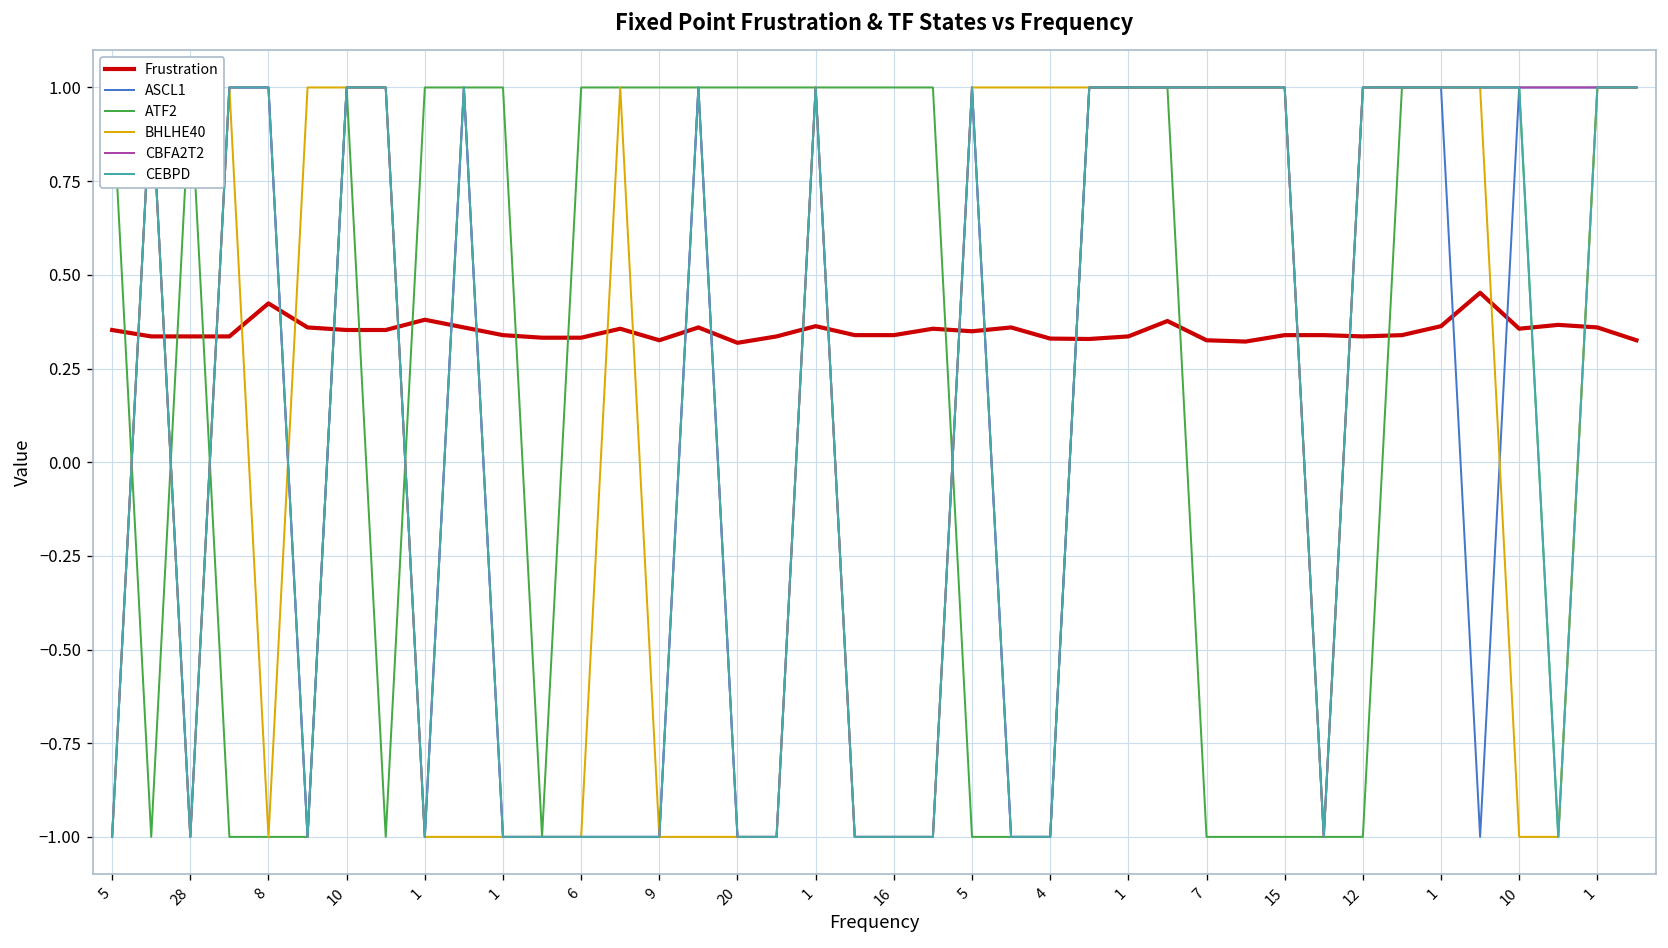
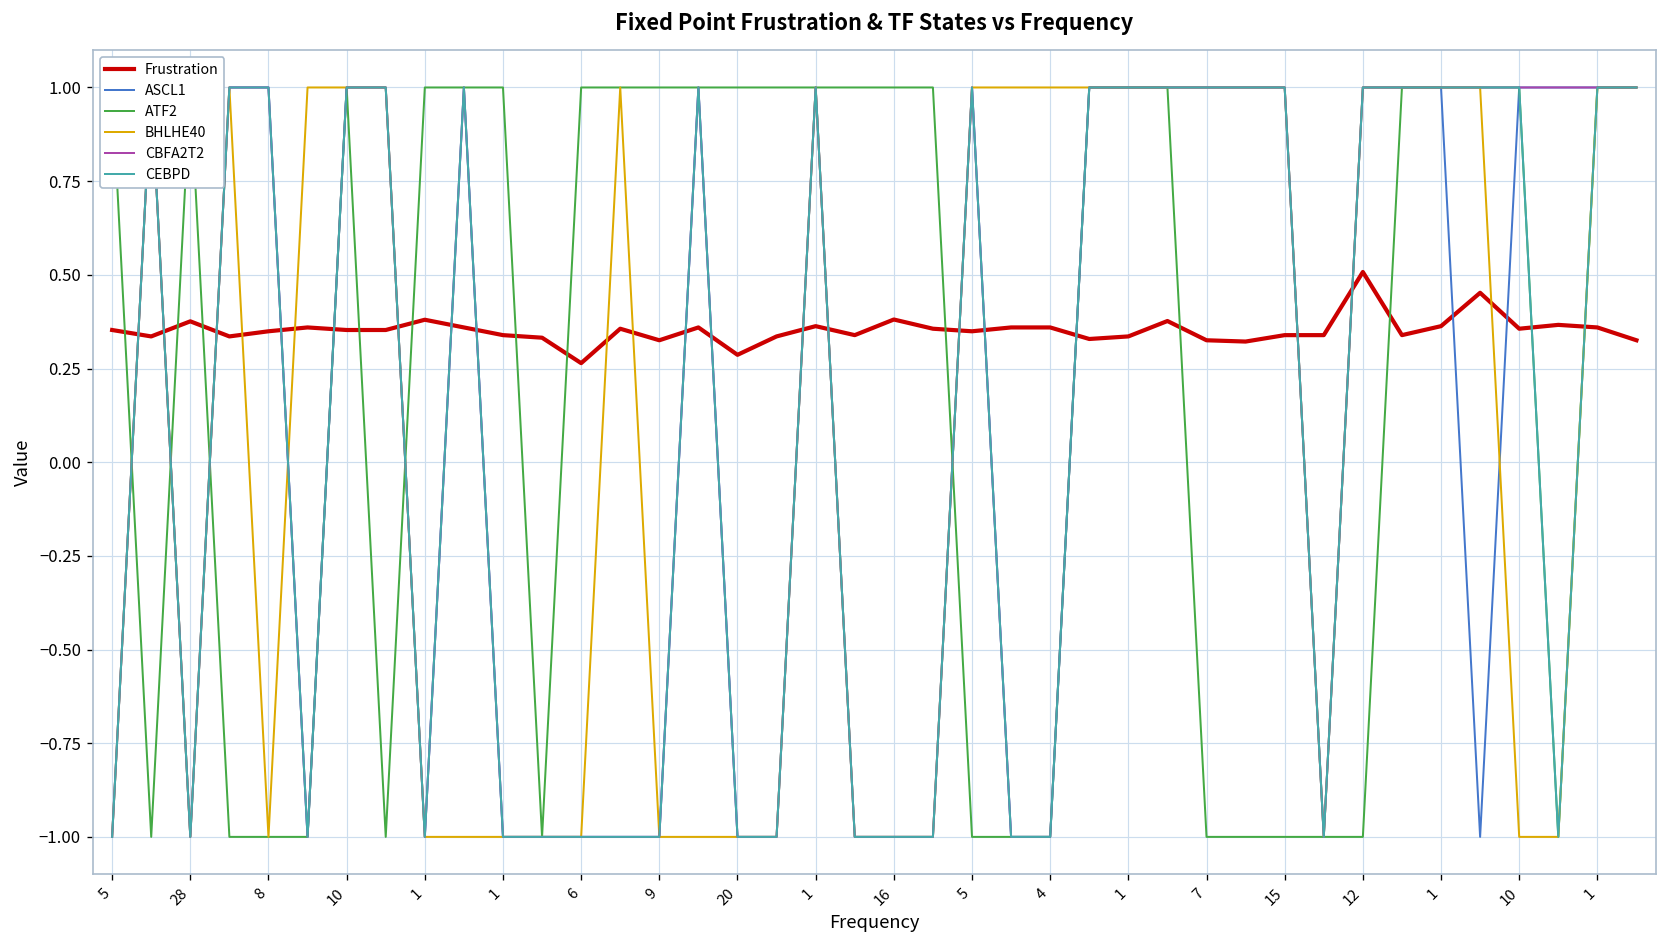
  {
    "Frustration": {
-     "28": 0.34,
-     "8": 0.42,
-     "6": 0.33,
-     "20": 0.32,
-     "16": 0.34,
-     "4": 0.33,
-     "12": 0.34
+     "28": 0.38,
+     "8": 0.35,
+     "6": 0.26,
+     "20": 0.29,
+     "16": 0.38,
+     "4": 0.36,
+     "12": 0.51
    },
    "ATF2": {
      "6": 1.00,
      "20": 1.00,
      "16": 1.00,
      "12": -1.00
    },
    "BHLHE40": {
      "4": 1.00
    }
  }
